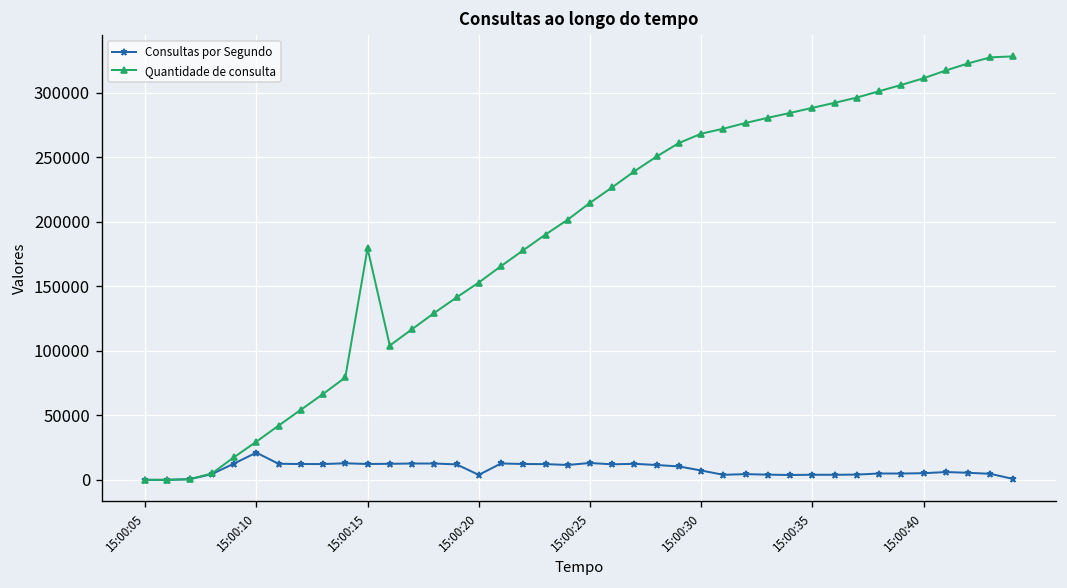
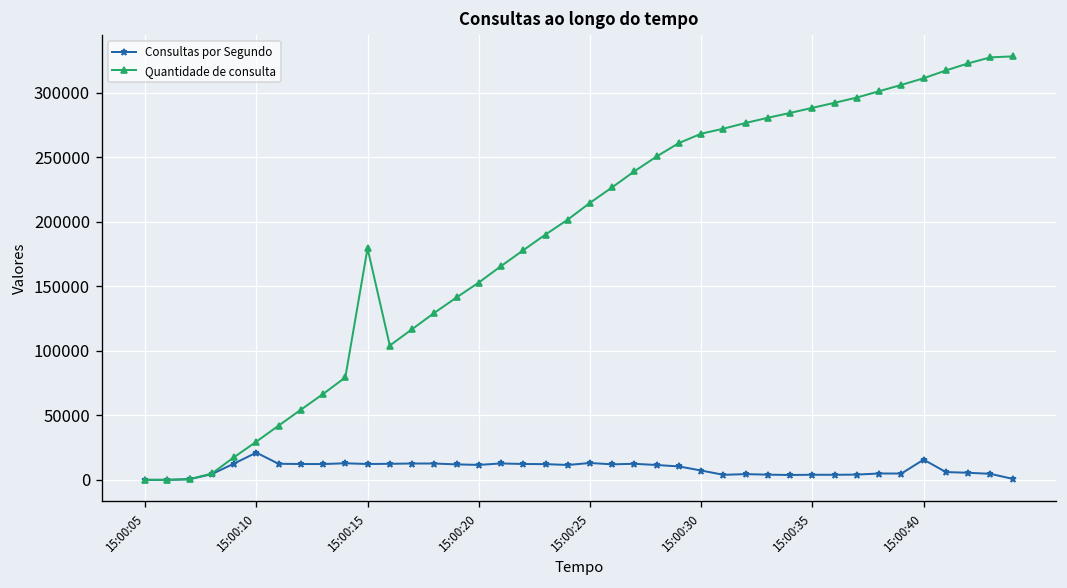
  {
    "Consultas por Segundo": {
      "15:00:10": 21000,
      "15:00:15": 12000,
-     "15:00:20": 4000,
+     "15:00:20": 12000,
      "15:00:25": 13000,
      "15:00:30": 7000,
      "15:00:35": 4000,
-     "15:00:40": 5000
+     "15:00:40": 16000
    },
    "Quantidade de consulta": {
      "15:00:10": 30000,
      "15:00:15": 179000,
      "15:00:20": 153000,
      "15:00:25": 215000,
      "15:00:30": 268000,
      "15:00:35": 288000,
      "15:00:40": 311000
    }
  }
